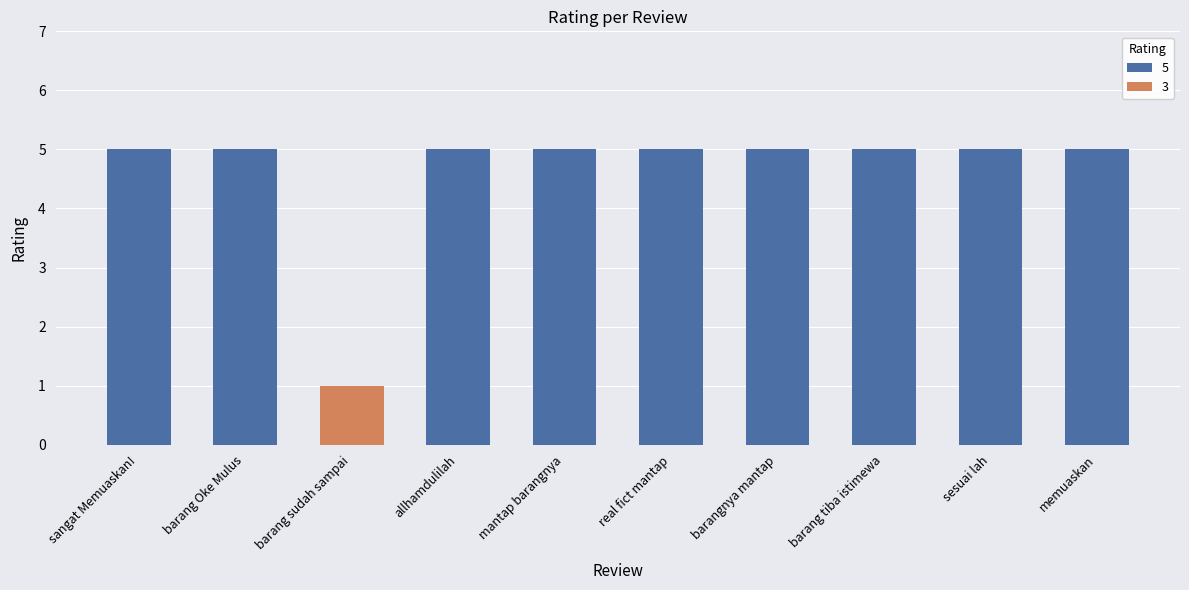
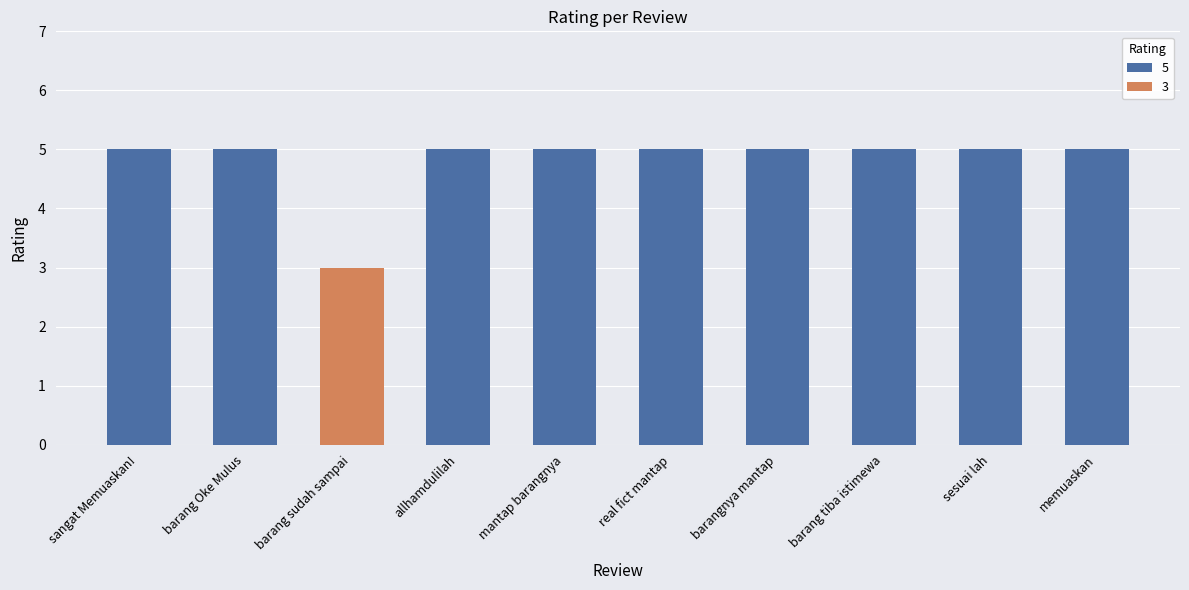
  {
    "5": {
      "sangat Memuaskan!": 5,
      "barang Oke Mulus": 5,
      "allhamdulilah": 5,
      "mantap barangnya": 5,
      "real fict mantap": 5,
      "barangnya mantap": 5,
      "barang tiba istimewa": 5,
      "sesuai lah": 5,
      "memuaskan": 5
    },
    "3": {
-     "barang sudah sampai": 1
+     "barang sudah sampai": 3
    }
  }
